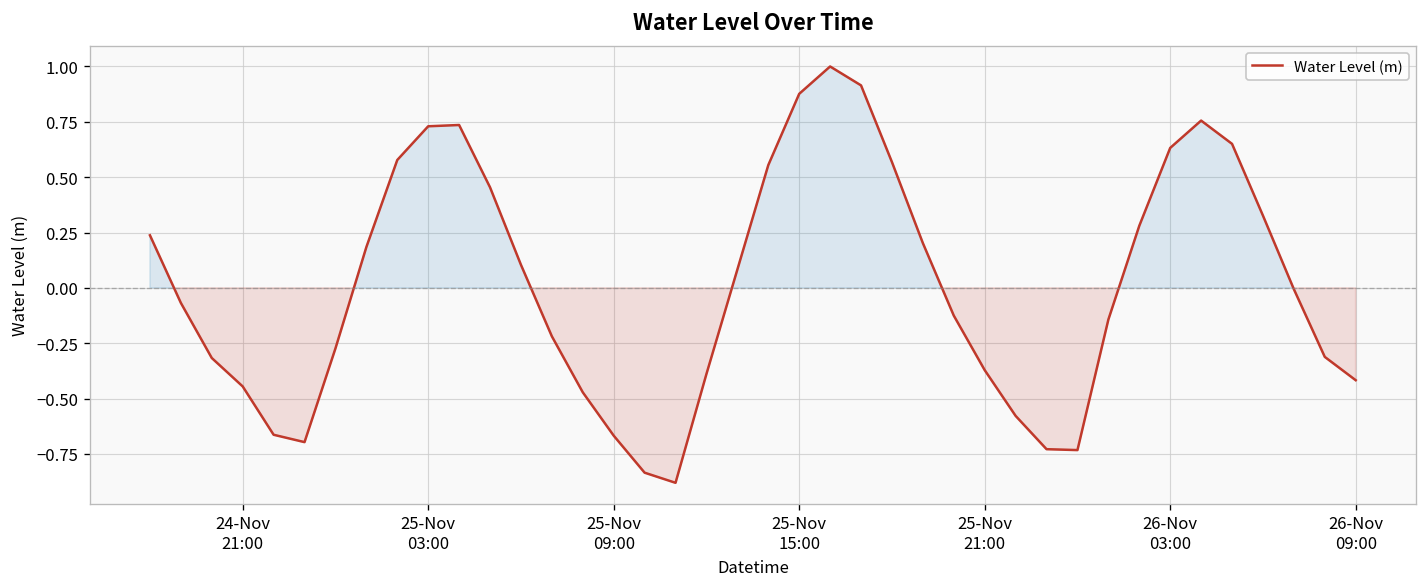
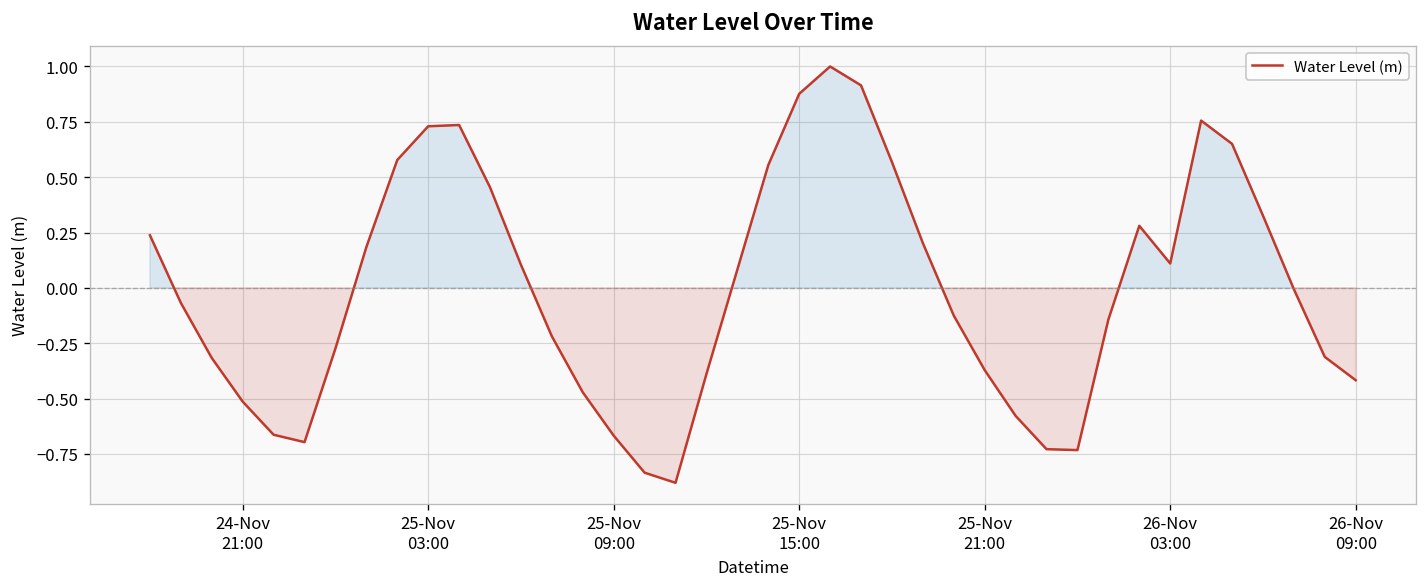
  {
-   "24-Nov 21:00": -0.45,
+   "24-Nov 21:00": -0.51,
    "25-Nov 03:00": 0.73,
    "25-Nov 09:00": -0.67,
    "25-Nov 15:00": 0.88,
    "25-Nov 21:00": -0.37,
-   "26-Nov 03:00": 0.63,
+   "26-Nov 03:00": 0.11,
    "26-Nov 09:00": -0.42
  }
